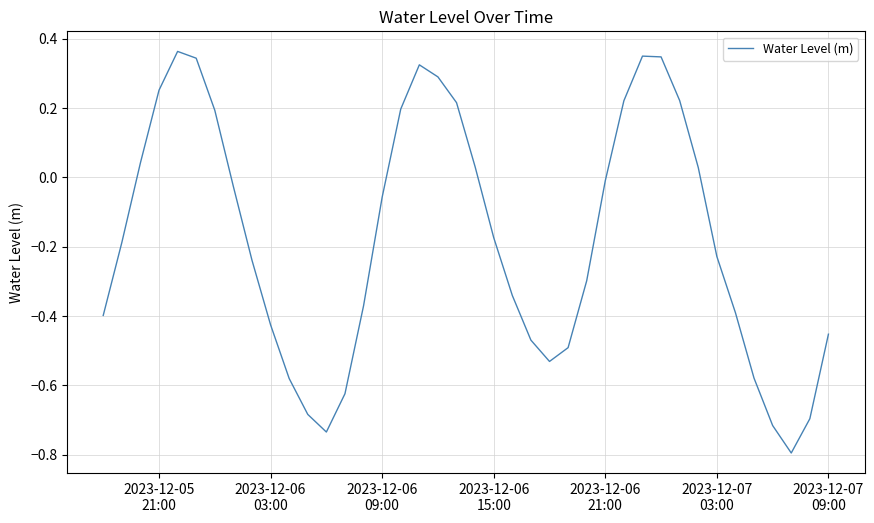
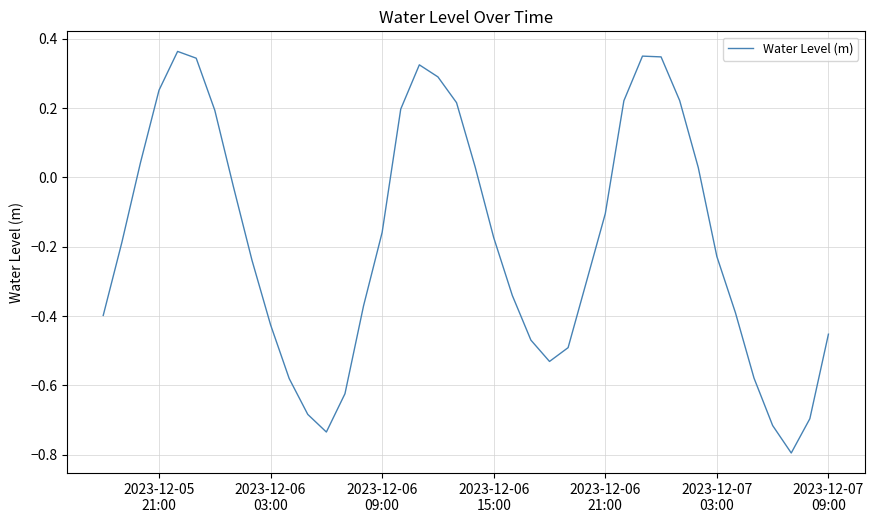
  {
    "2023-12-05 21:00": 0.25,
    "2023-12-06 03:00": -0.43,
-   "2023-12-06 09:00": -0.06,
+   "2023-12-06 09:00": -0.16,
    "2023-12-06 15:00": -0.17,
-   "2023-12-06 21:00": -0.01,
+   "2023-12-06 21:00": -0.10,
    "2023-12-07 03:00": -0.23,
    "2023-12-07 09:00": -0.45
  }
